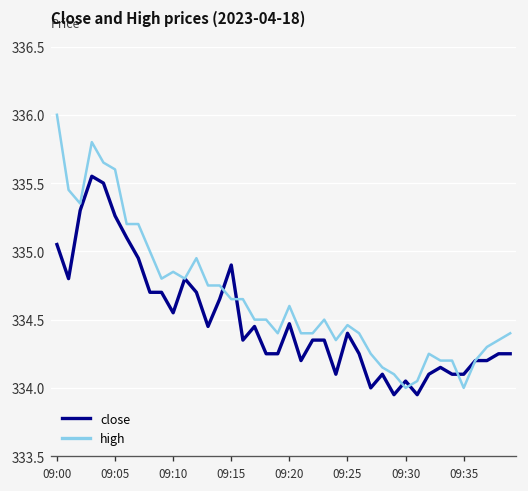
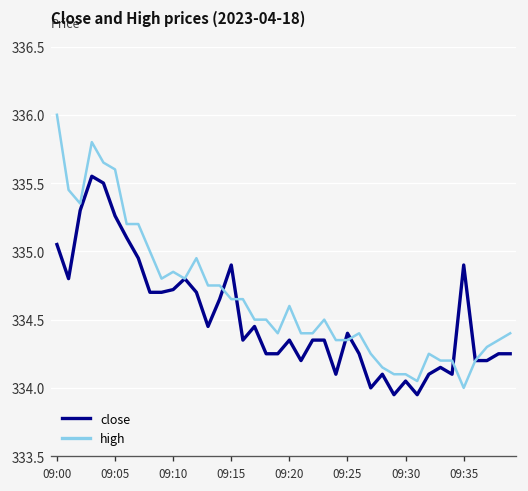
  {
    "close": {
      "09:00": 335.05,
      "09:05": 335.26,
-     "09:10": 334.55,
+     "09:10": 334.72,
      "09:15": 334.90,
-     "09:20": 334.47,
+     "09:20": 334.35,
      "09:25": 334.40,
      "09:30": 334.05,
-     "09:35": 334.1
+     "09:35": 334.9
    },
    "high": {
      "09:00": 336.00,
      "09:05": 335.60,
      "09:10": 334.85,
      "09:15": 334.65,
      "09:20": 334.60,
-     "09:25": 334.46,
-     "09:30": 334.0,
+     "09:25": 334.35,
+     "09:30": 334.1,
      "09:35": 334.00
    }
  }
